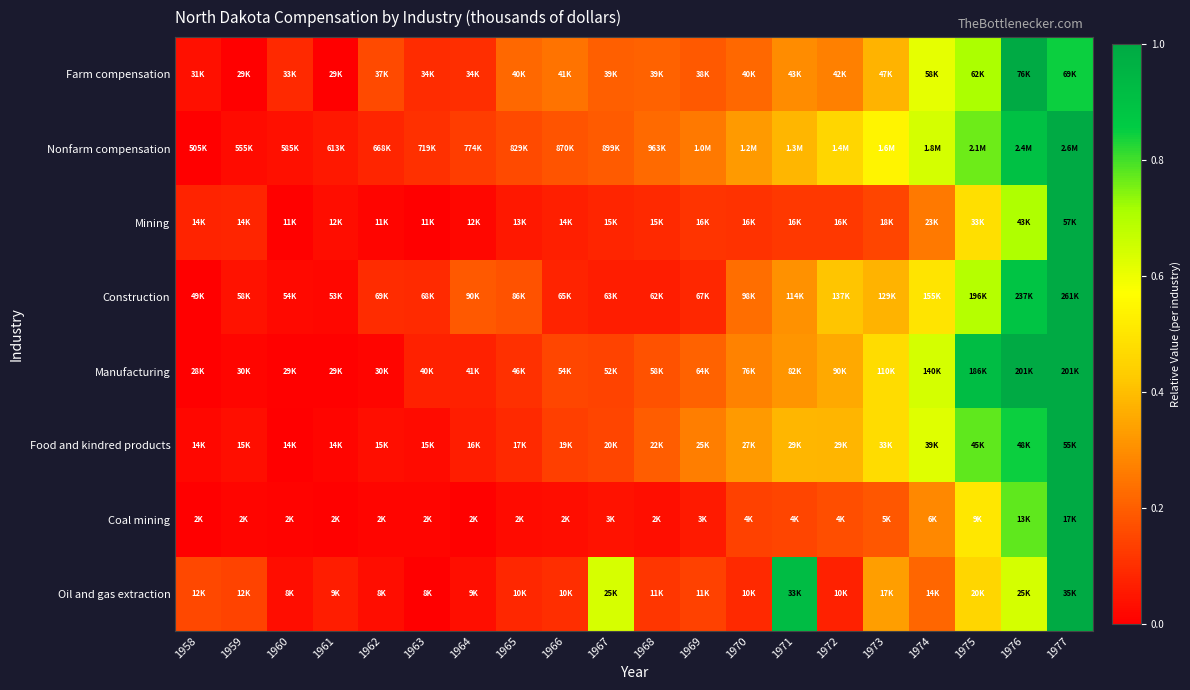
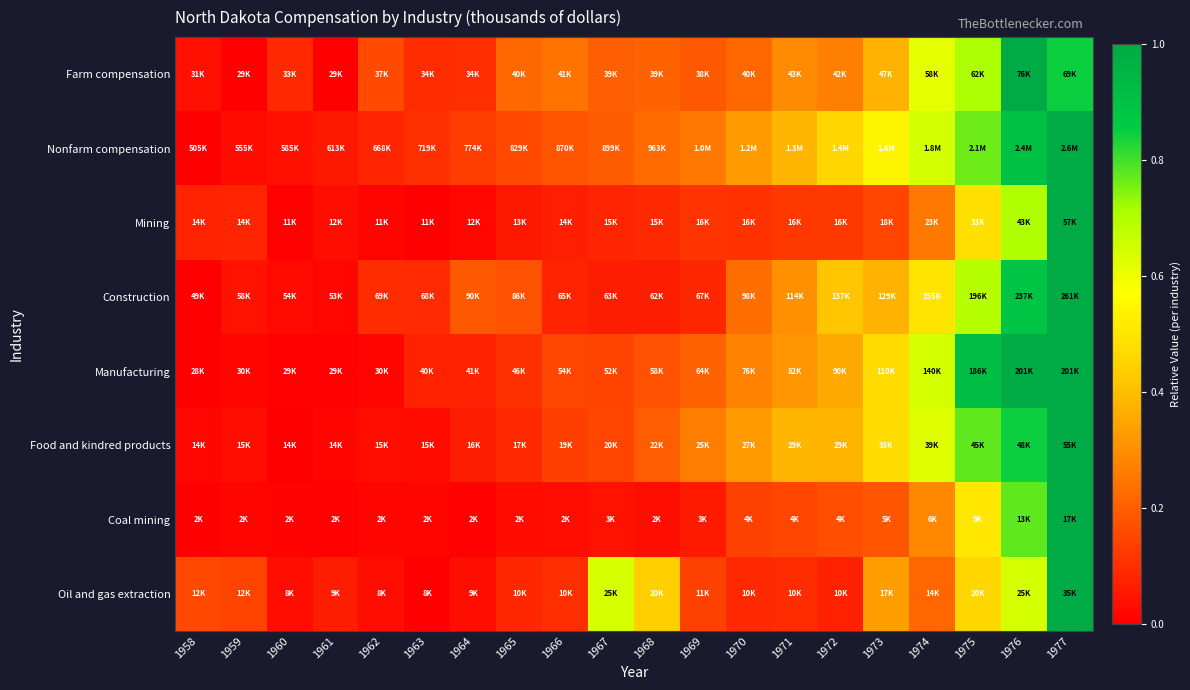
  {
    "Farm compensation": {
      "1958": "31K",
      "1959": "29K",
      "1960": "33K",
      "1961": "29K",
      "1962": "37K",
      "1963": "34K",
      "1964": "34K",
      "1965": "40K",
      "1966": "41K",
      "1967": "39K",
      "1968": "39K",
      "1969": "38K",
      "1970": "40K",
      "1971": "43K",
      "1972": "42K",
      "1973": "47K",
      "1974": "58K",
      "1975": "62K",
      "1976": "76K",
      "1977": "69K"
    },
    "Nonfarm compensation": {
      "1958": "505K",
      "1959": "555K",
      "1960": "585K",
      "1961": "613K",
      "1962": "668K",
      "1963": "719K",
      "1964": "774K",
      "1965": "829K",
      "1966": "870K",
      "1967": "899K",
      "1968": "963K",
      "1969": "1.0M",
      "1970": "1.2M",
      "1971": "1.3M",
      "1972": "1.4M",
      "1973": "1.6M",
      "1974": "1.8M",
      "1975": "2.1M",
      "1976": "2.4M",
      "1977": "2.6M"
    },
    "Mining": {
      "1958": "14K",
      "1959": "14K",
      "1960": "11K",
      "1961": "12K",
      "1962": "11K",
      "1963": "11K",
      "1964": "12K",
      "1965": "13K",
      "1966": "14K",
      "1967": "15K",
      "1968": "15K",
      "1969": "16K",
      "1970": "16K",
      "1971": "16K",
      "1972": "16K",
      "1973": "18K",
      "1974": "23K",
      "1975": "33K",
      "1976": "43K",
      "1977": "57K"
    },
    "Construction": {
      "1958": "49K",
      "1959": "58K",
      "1960": "54K",
      "1961": "53K",
      "1962": "69K",
      "1963": "68K",
      "1964": "90K",
      "1965": "86K",
      "1966": "65K",
      "1967": "63K",
      "1968": "62K",
      "1969": "67K",
      "1970": "98K",
      "1971": "114K",
      "1972": "137K",
      "1973": "129K",
      "1974": "155K",
      "1975": "196K",
      "1976": "237K",
      "1977": "261K"
    },
    "Manufacturing": {
      "1958": "28K",
      "1959": "30K",
      "1960": "29K",
      "1961": "29K",
      "1962": "30K",
      "1963": "40K",
      "1964": "41K",
      "1965": "46K",
      "1966": "54K",
      "1967": "52K",
      "1968": "58K",
      "1969": "64K",
      "1970": "76K",
      "1971": "82K",
      "1972": "90K",
      "1973": "110K",
      "1974": "140K",
      "1975": "186K",
      "1976": "201K",
      "1977": "201K"
    },
    "Food and kindred products": {
      "1958": "14K",
      "1959": "15K",
      "1960": "14K",
      "1961": "14K",
      "1962": "15K",
      "1963": "15K",
      "1964": "16K",
      "1965": "17K",
      "1966": "19K",
      "1967": "20K",
      "1968": "22K",
      "1969": "25K",
      "1970": "27K",
      "1971": "29K",
      "1972": "29K",
      "1973": "33K",
      "1974": "39K",
      "1975": "45K",
      "1976": "48K",
      "1977": "55K"
    },
    "Coal mining": {
      "1958": "2K",
      "1959": "2K",
      "1960": "2K",
      "1961": "2K",
      "1962": "2K",
      "1963": "2K",
      "1964": "2K",
      "1965": "2K",
      "1966": "2K",
      "1967": "3K",
      "1968": "2K",
      "1969": "3K",
      "1970": "4K",
      "1971": "4K",
      "1972": "4K",
      "1973": "5K",
      "1974": "6K",
      "1975": "9K",
      "1976": "13K",
      "1977": "17K"
    },
    "Oil and gas extraction": {
      "1958": "12K",
      "1959": "12K",
      "1960": "8K",
      "1961": "9K",
      "1962": "8K",
      "1963": "8K",
      "1964": "9K",
      "1965": "10K",
      "1966": "10K",
      "1967": "25K",
-     "1968": "11K",
+     "1968": "20K",
      "1969": "11K",
      "1970": "10K",
-     "1971": "33K",
+     "1971": "10K",
      "1972": "10K",
      "1973": "17K",
      "1974": "14K",
      "1975": "20K",
      "1976": "25K",
      "1977": "35K"
    }
  }
